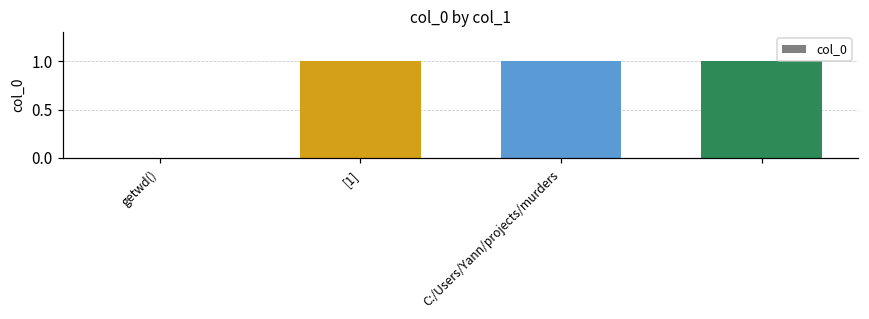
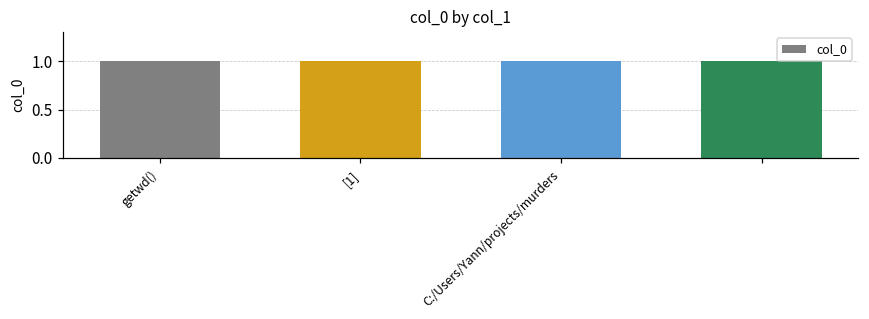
  {
-   "getwd()": 0,
+   "getwd()": 1,
    "[1]": 1,
    "C:/Users/Yann/projects/murders": 1
  }
